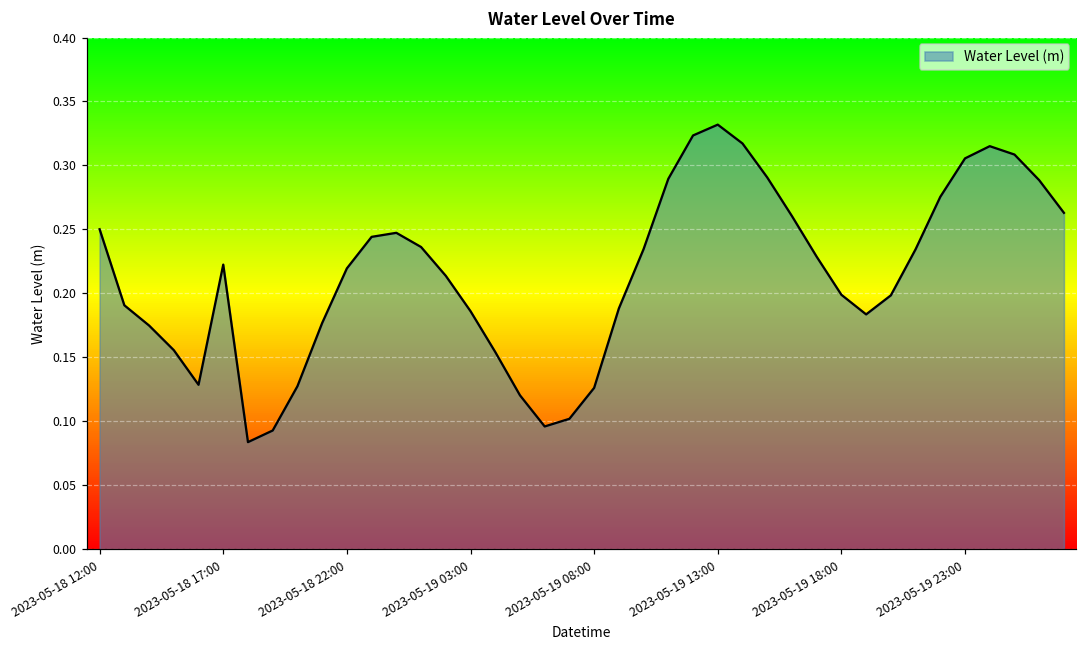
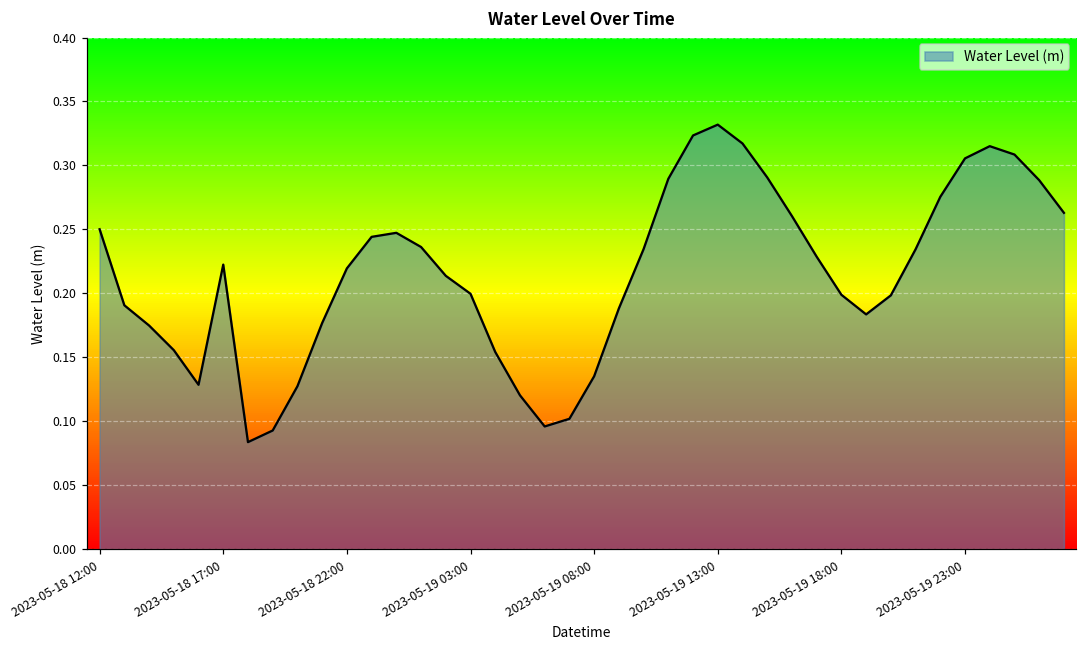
  {
    "2023-05-18 12:00": 0.250,
    "2023-05-18 17:00": 0.223,
    "2023-05-18 22:00": 0.220,
-   "2023-05-19 03:00": 0.186,
-   "2023-05-19 08:00": 0.126,
+   "2023-05-19 03:00": 0.200,
+   "2023-05-19 08:00": 0.135,
    "2023-05-19 13:00": 0.332,
    "2023-05-19 18:00": 0.199,
    "2023-05-19 23:00": 0.306
  }
